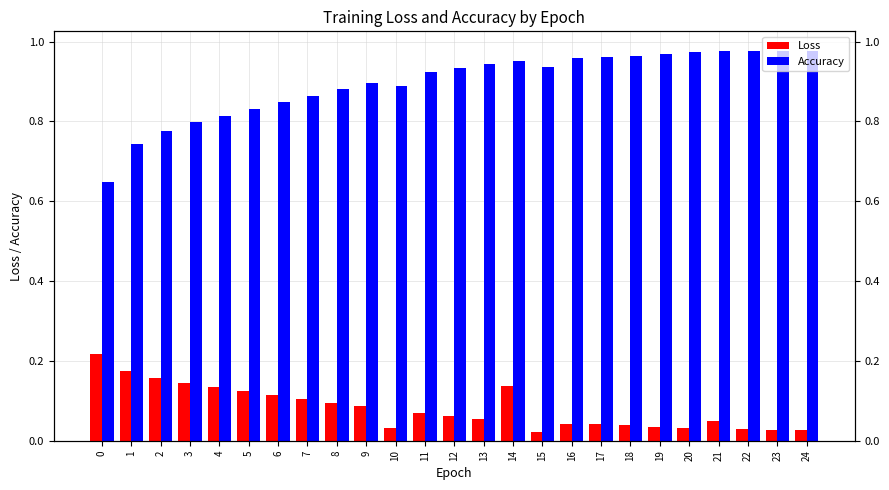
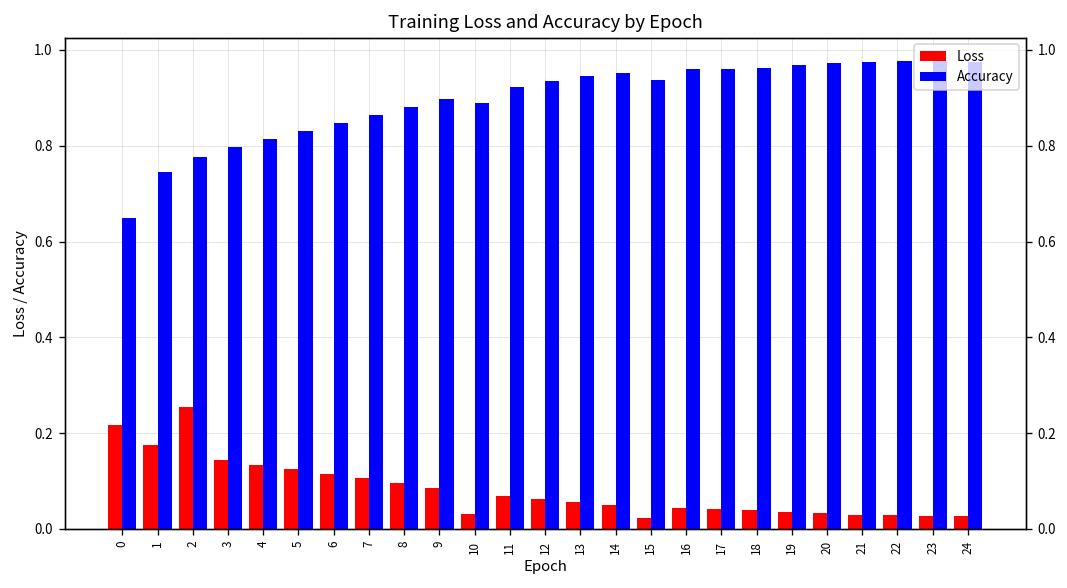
  {
    "Loss": {
      "0": 0.22,
      "1": 0.17,
-     "2": 0.16,
+     "2": 0.26,
      "3": 0.14,
      "4": 0.13,
      "5": 0.12,
      "6": 0.11,
      "7": 0.11,
      "8": 0.10,
      "9": 0.09,
      "10": 0.03,
      "11": 0.07,
      "12": 0.06,
      "13": 0.06,
-     "14": 0.14,
+     "14": 0.05,
      "15": 0.02,
      "16": 0.04,
      "17": 0.04,
      "18": 0.04,
      "19": 0.04,
      "20": 0.03,
-     "21": 0.05,
+     "21": 0.03,
      "22": 0.03,
      "23": 0.03,
      "24": 0.03
    },
    "Accuracy": {
      "0": 0.65,
      "1": 0.74,
      "2": 0.78,
      "3": 0.80,
      "4": 0.81,
      "5": 0.83,
      "6": 0.85,
      "7": 0.86,
      "8": 0.88,
      "9": 0.90,
      "10": 0.89,
      "11": 0.92,
      "12": 0.94,
      "13": 0.94,
      "14": 0.95,
      "15": 0.94,
      "16": 0.96,
      "17": 0.96,
      "18": 0.96,
      "19": 0.97,
      "20": 0.97,
      "21": 0.98,
      "22": 0.98
    }
  }
